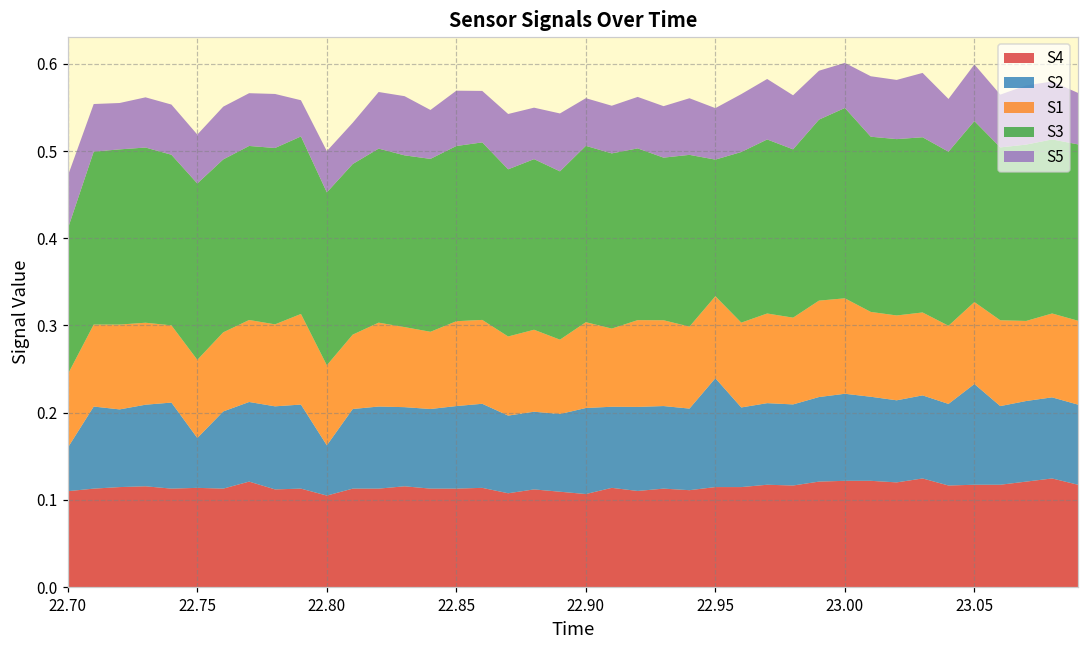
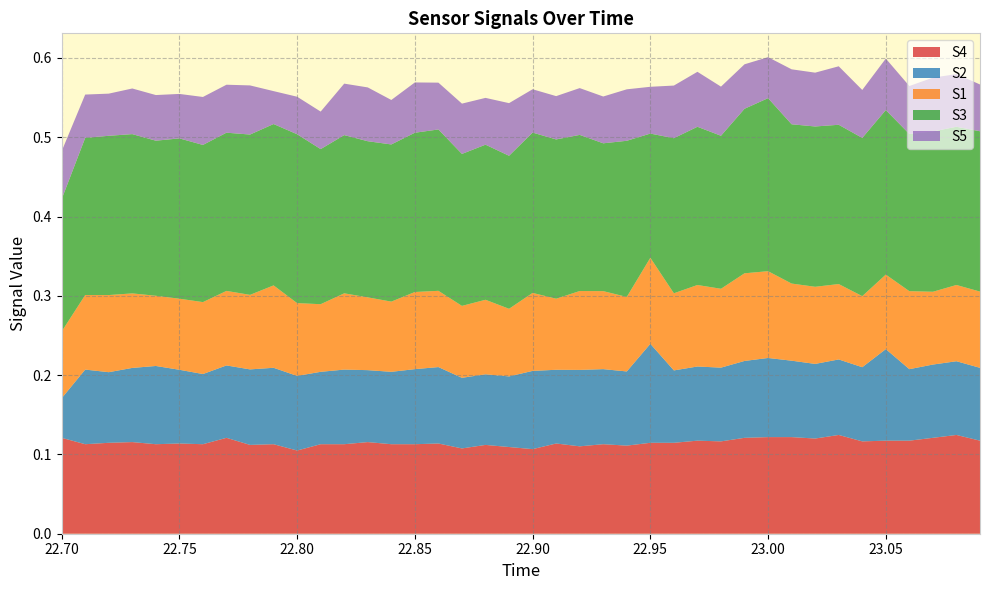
  {
    "S4": {
-     "22.70": 0.11,
+     "22.70": 0.12,
      "22.75": 0.11,
      "22.80": 0.10,
      "22.85": 0.11,
      "22.90": 0.11,
      "22.95": 0.11,
      "23.00": 0.12,
      "23.05": 0.12
    },
    "S2": {
      "22.70": 0.05,
-     "22.75": 0.06,
-     "22.80": 0.06,
+     "22.75": 0.09,
+     "22.80": 0.09,
      "22.85": 0.09,
      "22.90": 0.10,
      "22.95": 0.12,
      "23.00": 0.10,
      "23.05": 0.12
    },
    "S1": {
      "22.70": 0.08,
      "22.75": 0.09,
      "22.80": 0.09,
      "22.85": 0.10,
      "22.90": 0.10,
-     "22.95": 0.09,
+     "22.95": 0.11,
      "23.00": 0.11,
      "23.05": 0.09
    },
    "S3": {
      "22.70": 0.17,
      "22.75": 0.20,
-     "22.80": 0.20,
+     "22.80": 0.21,
      "22.85": 0.20,
      "22.90": 0.20,
      "22.95": 0.16,
      "23.00": 0.22,
      "23.05": 0.21
    },
    "S5": {
      "22.70": 0.06,
      "22.75": 0.06,
      "22.80": 0.05,
      "22.85": 0.06,
      "22.90": 0.05,
      "22.95": 0.06,
      "23.00": 0.05,
      "23.05": 0.06
    }
  }
